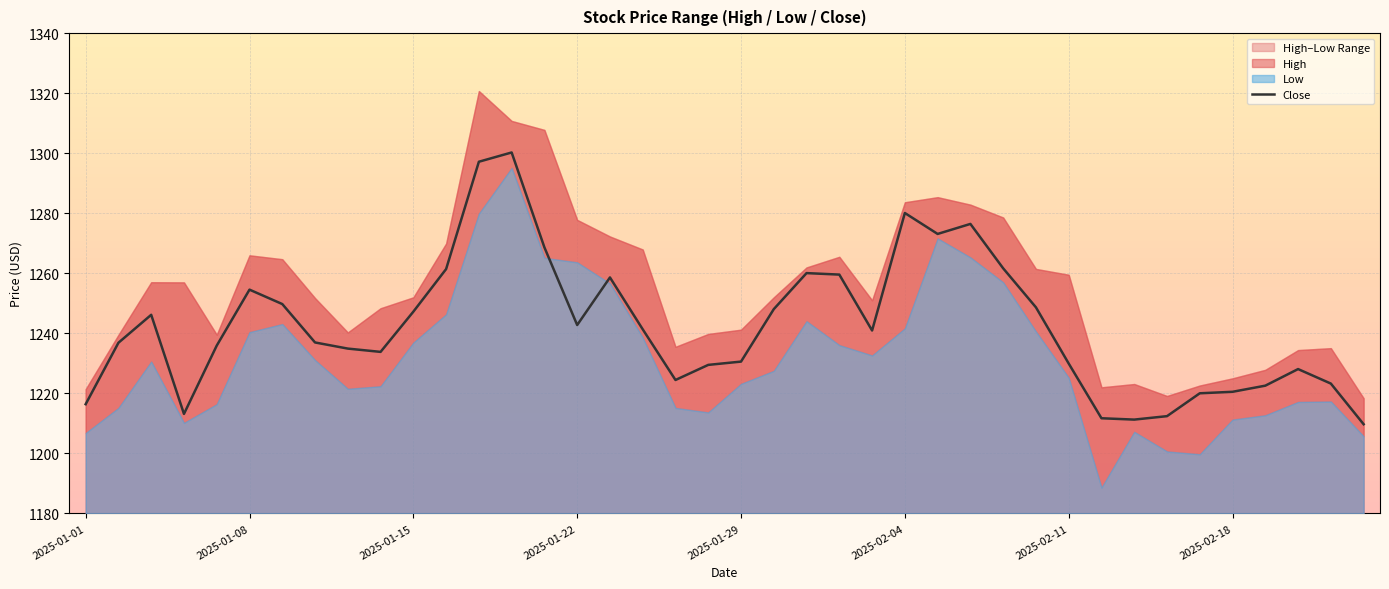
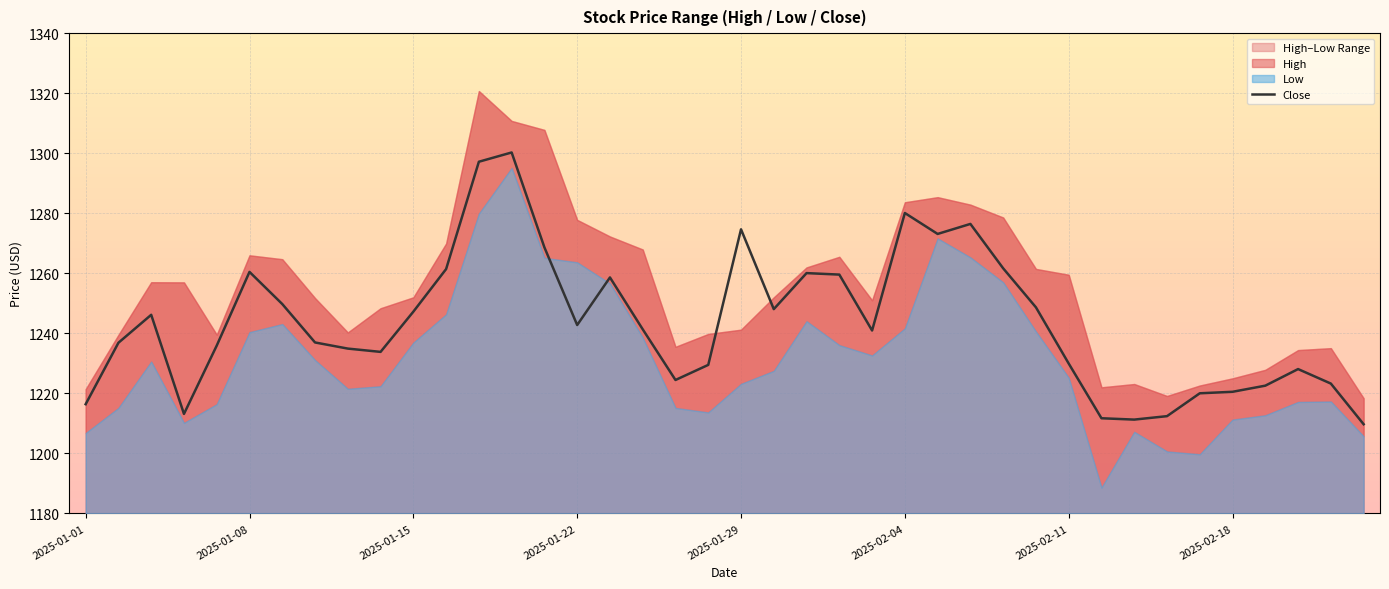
  {
    "Close": {
      "2025-01-01": 1216,
-     "2025-01-08": 1255,
+     "2025-01-08": 1260,
      "2025-01-15": 1247,
      "2025-01-22": 1243,
-     "2025-01-29": 1231,
+     "2025-01-29": 1275,
      "2025-02-04": 1280,
      "2025-02-11": 1230,
      "2025-02-18": 1221
    },
    "High": {
      "2025-01-01": 1221,
      "2025-01-08": 1266,
      "2025-01-15": 1252,
      "2025-01-22": 1278,
      "2025-01-29": 1241,
      "2025-02-04": 1284,
      "2025-02-11": 1260,
      "2025-02-18": 1225
    },
    "Low": {
      "2025-01-01": 1207,
      "2025-01-08": 1240,
      "2025-01-15": 1237,
      "2025-01-22": 1264,
      "2025-01-29": 1223,
      "2025-02-04": 1242,
      "2025-02-11": 1225,
      "2025-02-18": 1211
    }
  }
